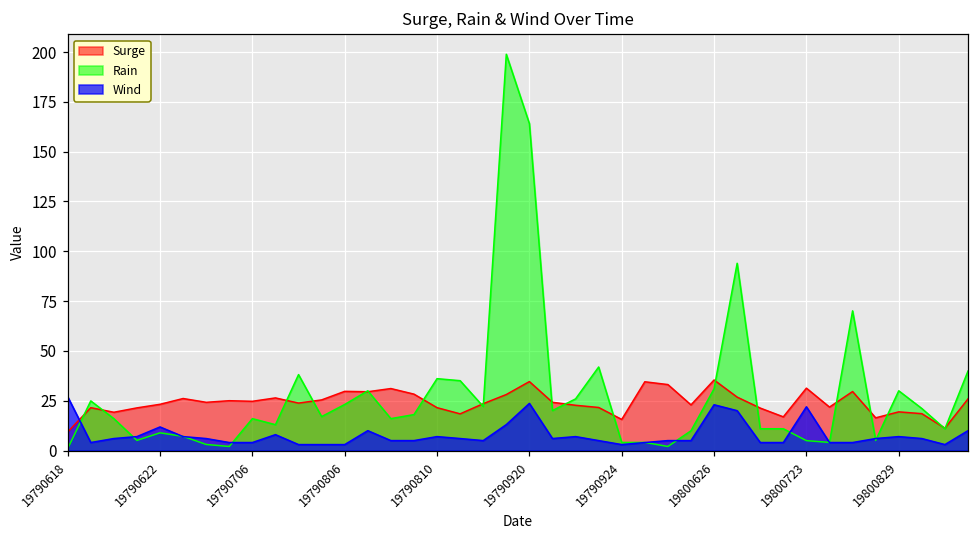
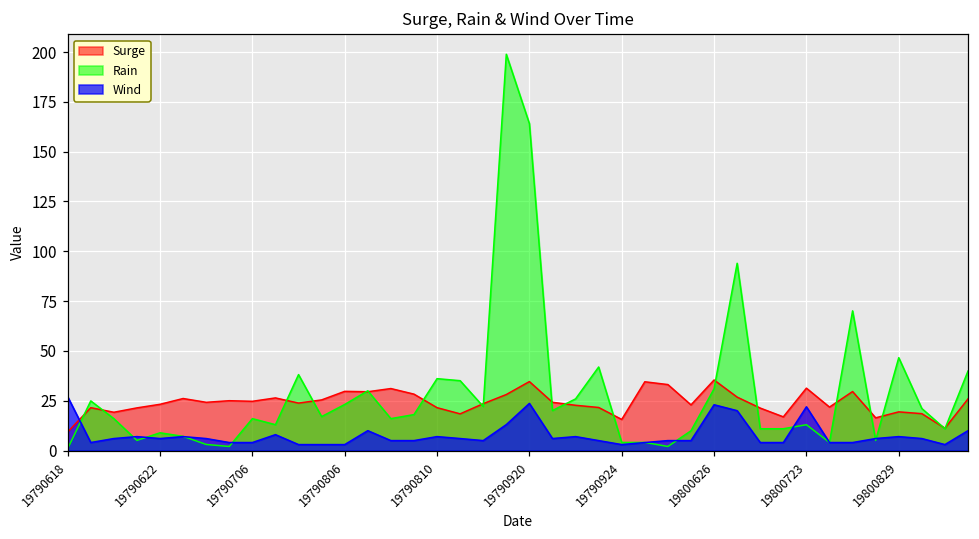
  {
    "Surge": {
      "19790618": 9,
      "19790622": 23,
      "19790706": 25,
      "19790806": 30,
      "19790810": 22,
      "19790920": 35,
      "19790924": 16,
      "19800626": 35,
      "19800723": 31,
      "19800829": 19
    },
    "Rain": {
      "19790618": 1,
      "19790622": 9,
      "19790706": 16,
      "19790806": 23,
      "19790810": 36,
      "19790920": 164,
      "19800626": 31,
-     "19800723": 5,
-     "19800829": 30
+     "19800723": 13,
+     "19800829": 47
    },
    "Wind": {
      "19790618": 27,
-     "19790622": 12,
+     "19790622": 6,
      "19790706": 4,
      "19790806": 3,
      "19790810": 7,
      "19790920": 24,
      "19800626": 23,
      "19800723": 22,
      "19800829": 7
    }
  }
